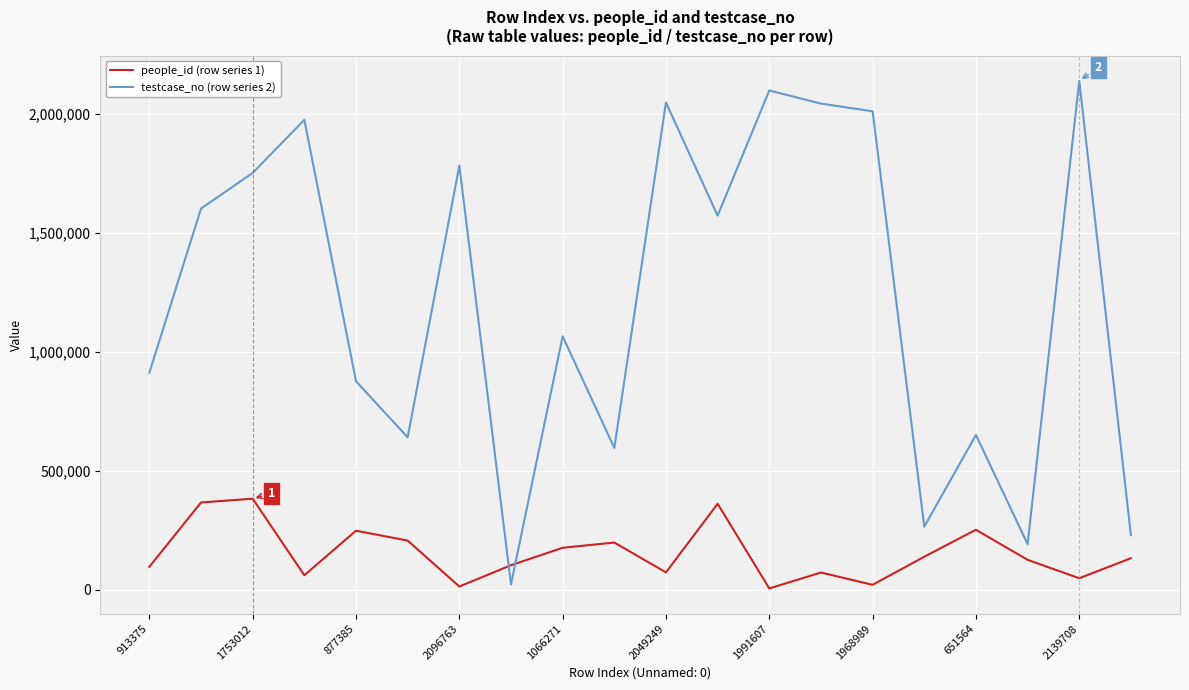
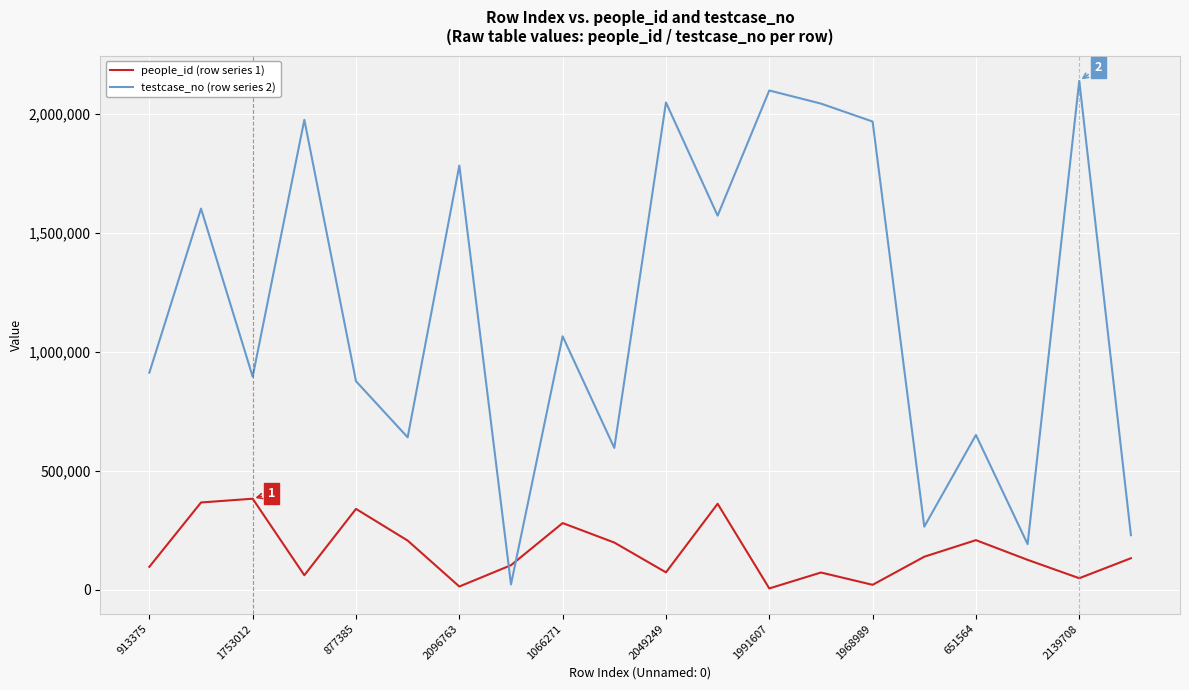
  {
    "people_id (row series 1)": {
      "913375": "100,000",
-     "877385": "250,000",
+     "877385": "340,000",
      "2096763": "10,000",
-     "1066271": "180,000",
+     "1066271": "280,000",
      "2049249": "70,000",
      "1991607": "10,000",
      "1968989": "20,000",
-     "651564": "250,000",
+     "651564": "210,000",
      "2139708": "50,000"
    },
    "testcase_no (row series 2)": {
      "913375": "910,000",
-     "1753012": "1,750,000",
+     "1753012": "900,000",
      "877385": "880,000",
      "2096763": "1,780,000",
      "1066271": "1,070,000",
      "2049249": "2,050,000",
      "1991607": "2,100,000",
-     "1968989": "2,010,000",
+     "1968989": "1,970,000",
      "651564": "650,000"
    }
  }
